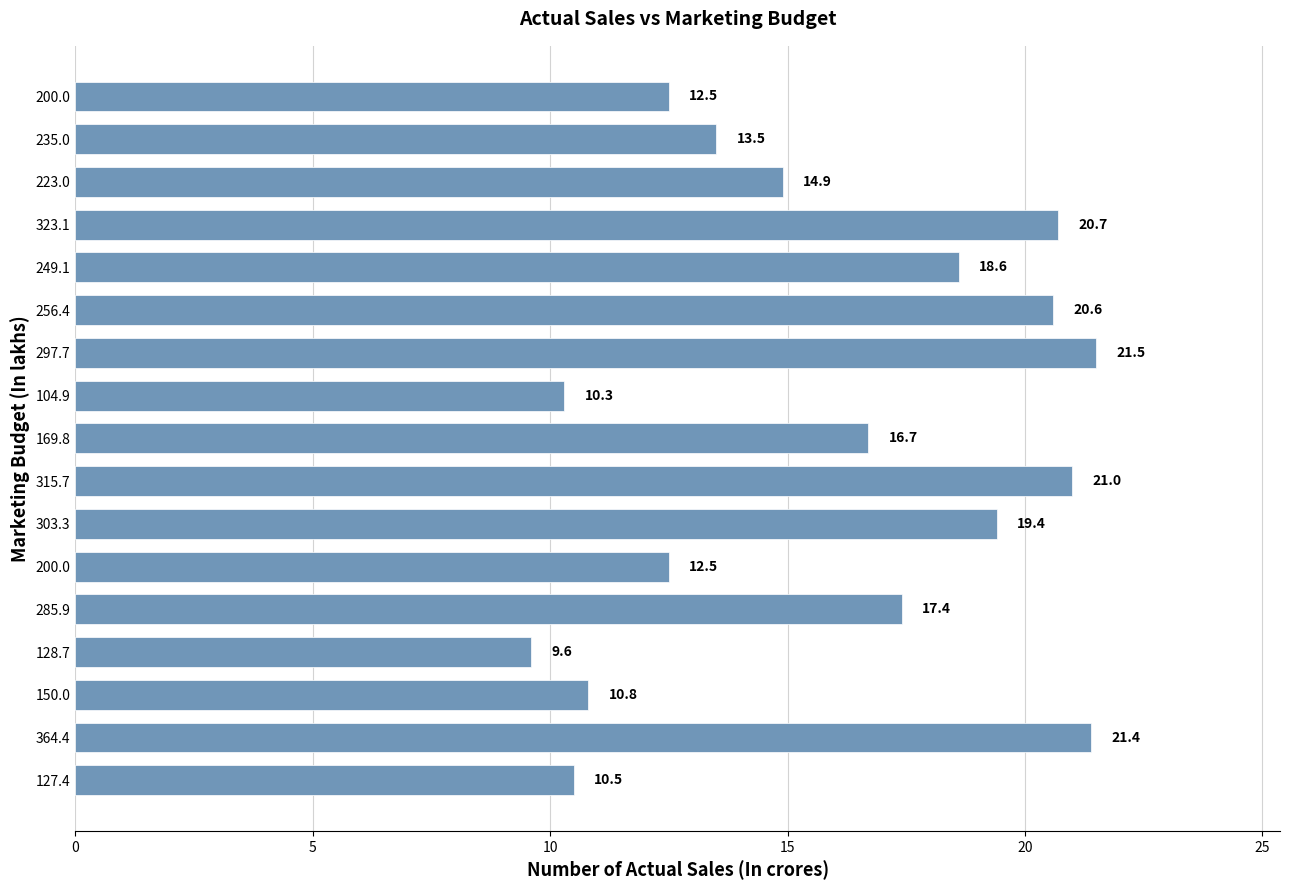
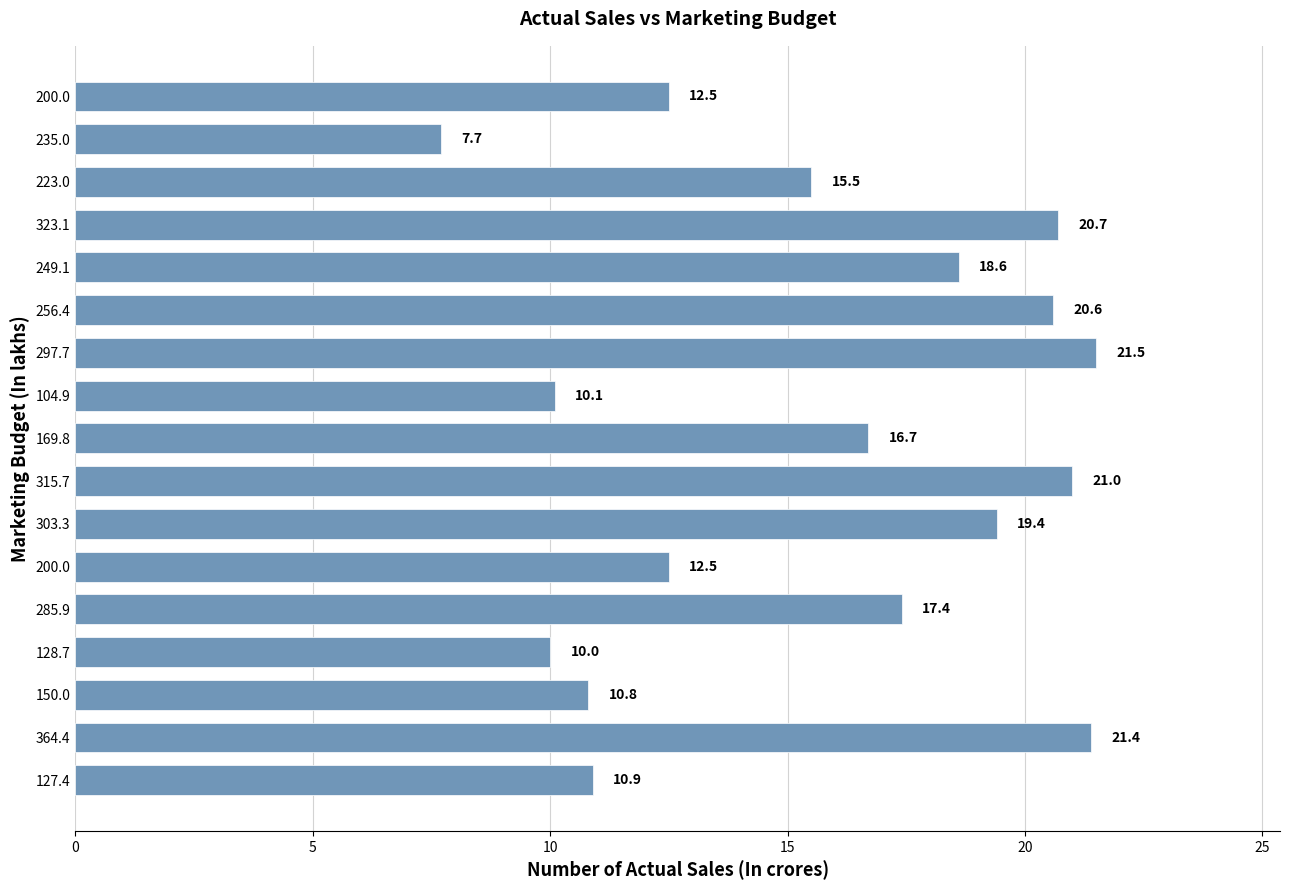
  {
-   "235.0": 13.5,
-   "223.0": 14.9,
+   "235.0": 7.7,
+   "223.0": 15.5,
    "323.1": 20.7,
    "249.1": 18.6,
    "256.4": 20.6,
    "297.7": 21.5,
-   "104.9": 10.3,
+   "104.9": 10.1,
    "169.8": 16.7,
    "315.7": 21.0,
    "303.3": 19.4,
    "285.9": 17.4,
-   "128.7": 9.6,
+   "128.7": 10.0,
    "150.0": 10.8,
    "364.4": 21.4,
-   "127.4": 10.5
+   "127.4": 10.9
  }
